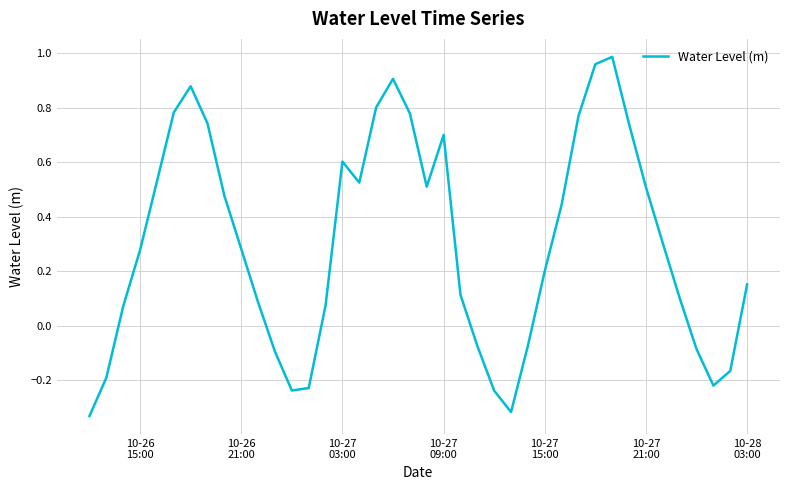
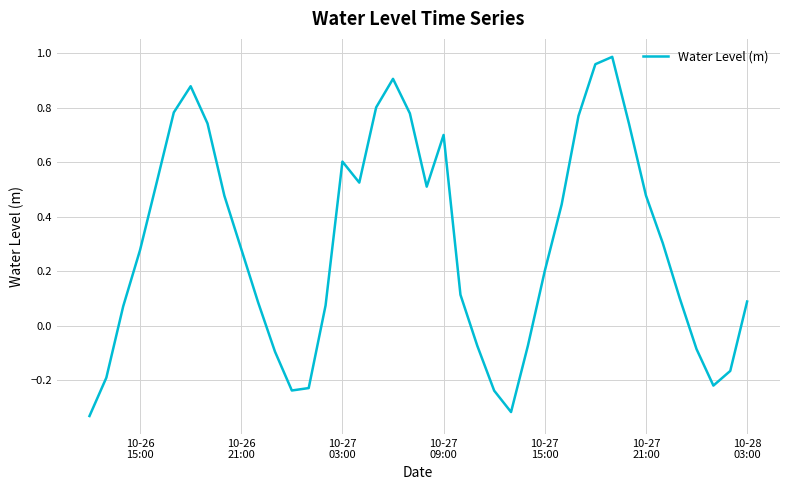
  {
    "10-26 15:00": 0.28,
    "10-26 21:00": 0.28,
    "10-27 03:00": 0.60,
    "10-27 09:00": 0.70,
    "10-27 15:00": 0.20,
-   "10-27 21:00": 0.51,
-   "10-28 03:00": 0.15
+   "10-27 21:00": 0.48,
+   "10-28 03:00": 0.09
  }
